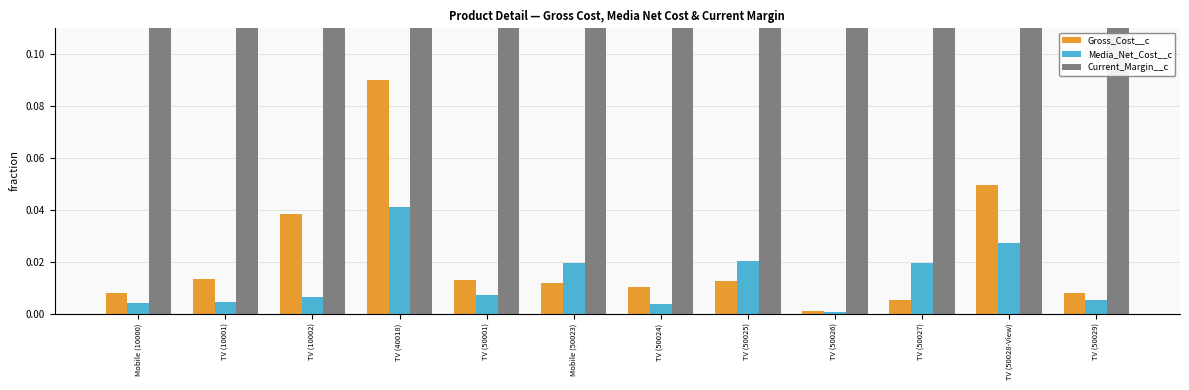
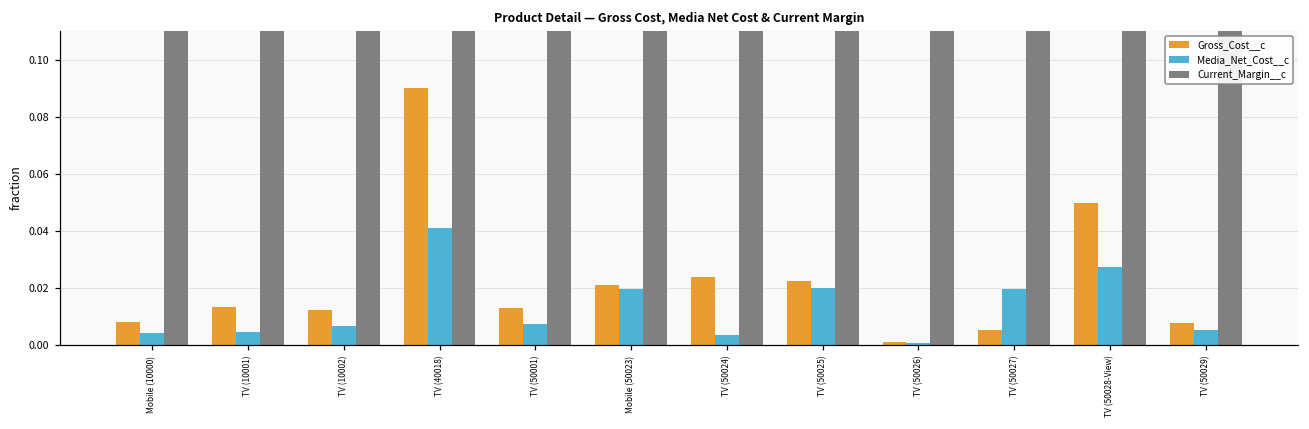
  {
    "Gross_Cost__c": {
      "Mobile (10000)": 0.008,
      "TV (10001)": 0.013,
-     "TV (10002)": 0.038,
+     "TV (10002)": 0.012,
      "TV (40018)": 0.090,
      "TV (50001)": 0.013,
-     "Mobile (50023)": 0.012,
-     "TV (50024)": 0.010,
-     "TV (50025)": 0.013,
+     "Mobile (50023)": 0.021,
+     "TV (50024)": 0.024,
+     "TV (50025)": 0.023,
      "TV (50027)": 0.005,
      "TV (50028-View)": 0.050,
      "TV (50029)": 0.008
    },
    "Media_Net_Cost__c": {
      "Mobile (10000)": 0.004,
      "TV (10001)": 0.004,
      "TV (10002)": 0.007,
      "TV (40018)": 0.041,
      "TV (50001)": 0.007,
      "Mobile (50023)": 0.019,
      "TV (50024)": 0.004,
      "TV (50025)": 0.020,
      "TV (50027)": 0.020,
      "TV (50028-View)": 0.027,
      "TV (50029)": 0.005
    }
  }
